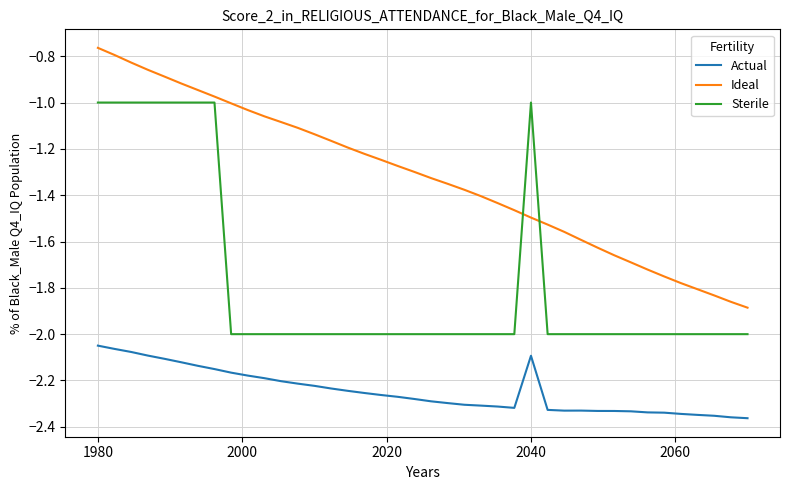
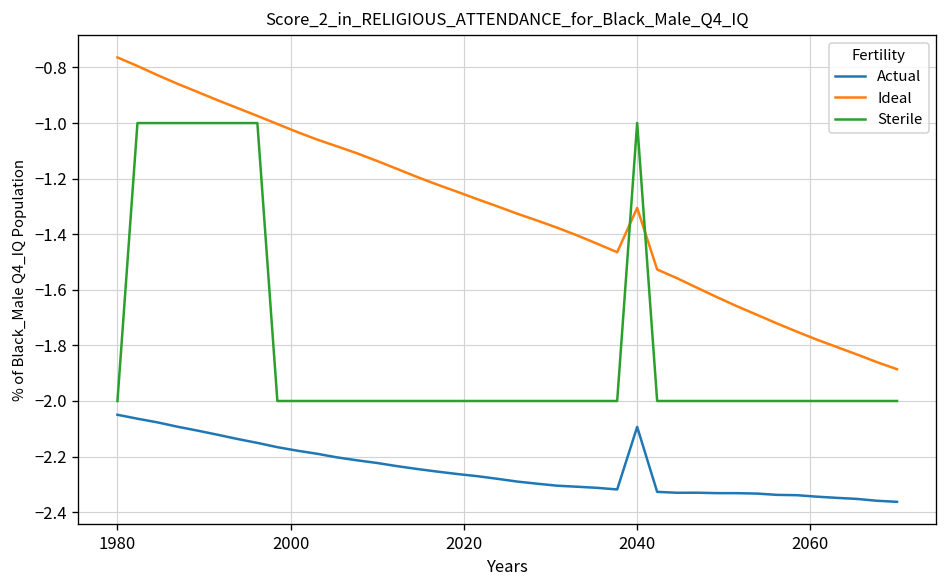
  {
    "Actual": {
      "1980": -2.05,
      "2040": -2.09
    },
    "Ideal": {
      "1980": -0.76,
-     "2040": -1.50
+     "2040": -1.31
    },
    "Sterile": {
-     "1980": -1,
+     "1980": -2,
      "2040": -1
    }
  }
